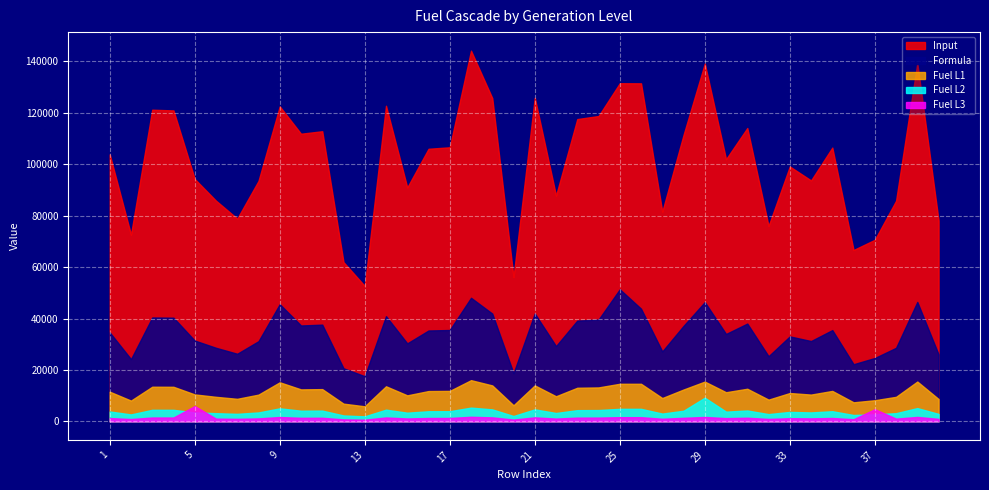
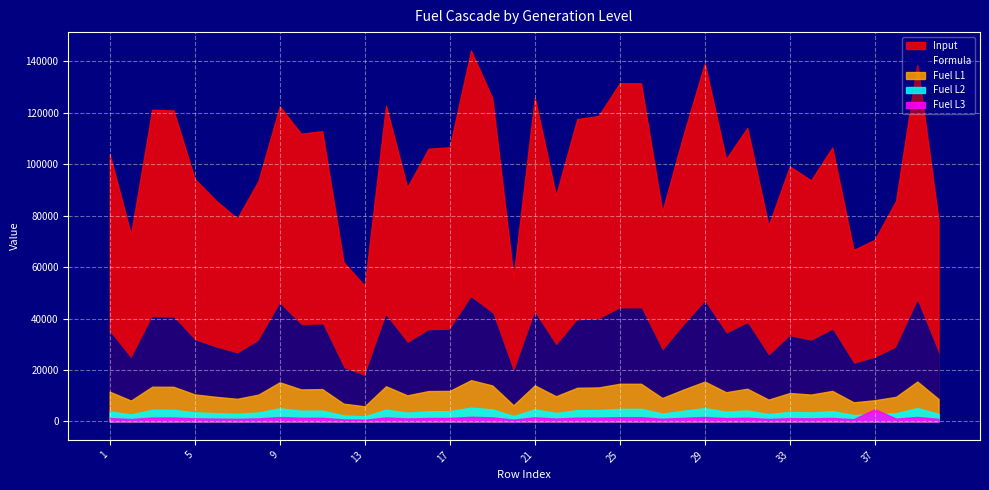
  {
    "Input": {
      "1": 104000,
      "5": 94000,
      "9": 123000,
      "13": 53000,
      "17": 107000,
      "21": 126000,
      "25": 132000,
      "29": 139000,
      "33": 99000,
      "37": 71000
    },
    "Formula": {
      "1": 35000,
      "5": 31000,
      "9": 46000,
      "13": 18000,
      "17": 36000,
      "21": 42000,
-     "25": 51000,
+     "25": 44000,
      "29": 46000,
      "33": 33000,
      "37": 25000
    },
    "Fuel L1": {
      "1": 12000,
      "5": 10000,
      "9": 15000,
      "13": 6000,
      "17": 12000,
      "21": 14000,
      "25": 15000,
      "29": 15000,
      "33": 11000,
      "37": 8000
    },
    "Fuel L2": {
      "1": 4000,
      "5": 3000,
      "9": 5000,
      "13": 2000,
      "17": 4000,
      "21": 5000,
      "25": 5000,
-     "29": 9000,
+     "29": 5000,
      "33": 4000,
      "37": 3000
    },
    "Fuel L3": {
      "1": 1000,
-     "5": 6000,
+     "5": 1000,
      "9": 2000,
      "17": 1000,
      "21": 2000,
      "25": 2000,
      "29": 2000,
      "33": 1000,
      "37": 5000
    }
  }
